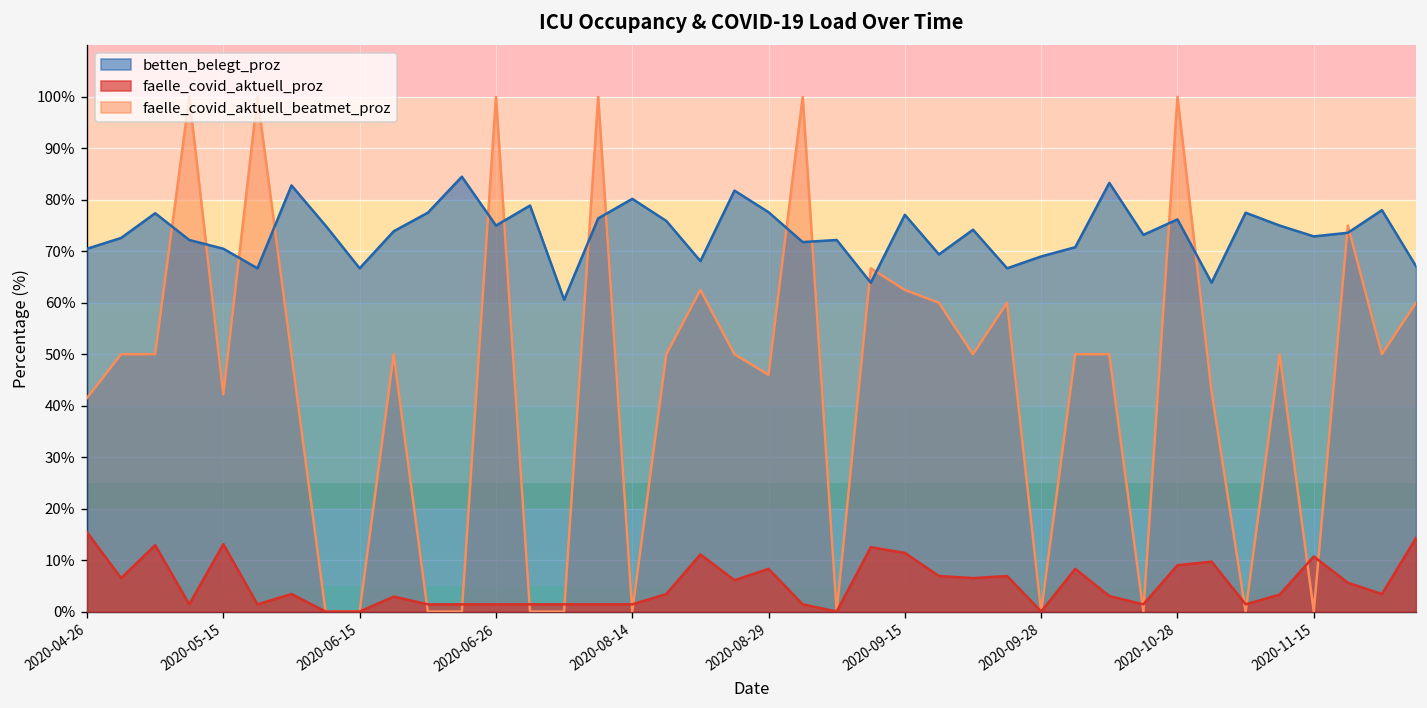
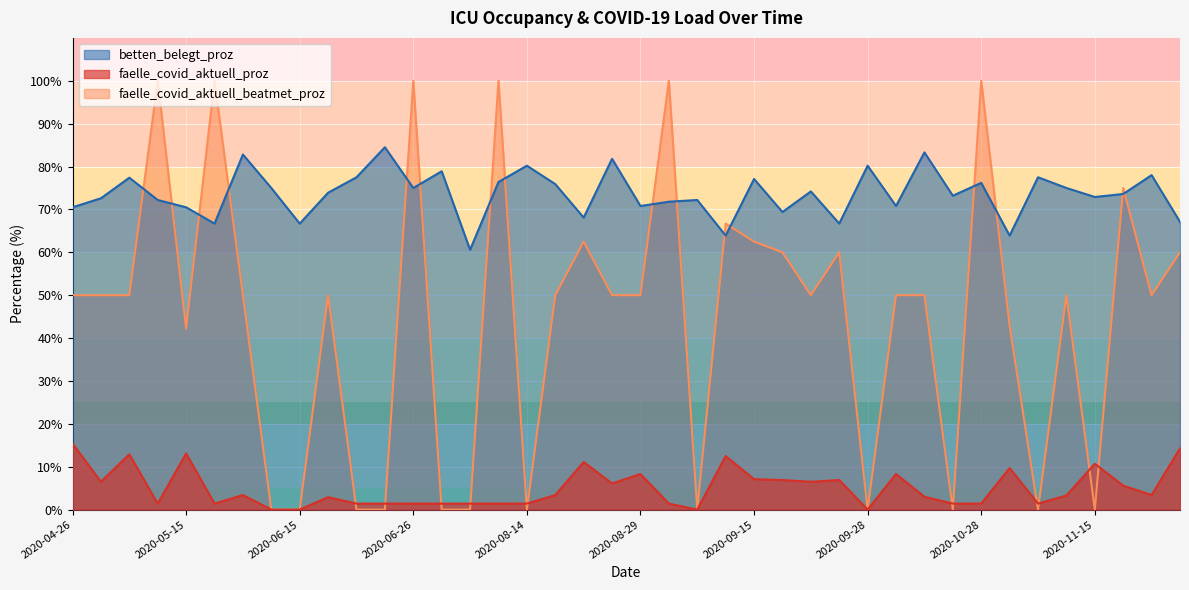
  {
    "betten_belegt_proz": {
      "2020-04-26": "71%",
      "2020-05-15": "71%",
      "2020-06-15": "67%",
      "2020-06-26": "75%",
      "2020-08-14": "80%",
-     "2020-08-29": "78%",
+     "2020-08-29": "71%",
      "2020-09-15": "77%",
-     "2020-09-28": "69%",
+     "2020-09-28": "80%",
      "2020-10-28": "76%",
      "2020-11-15": "73%"
    },
    "faelle_covid_aktuell_proz": {
      "2020-04-26": "15%",
      "2020-05-15": "13%",
      "2020-06-26": "1%",
      "2020-08-14": "1%",
      "2020-08-29": "8%",
-     "2020-09-15": "11%",
-     "2020-10-28": "9%",
+     "2020-09-15": "7%",
+     "2020-10-28": "1%",
      "2020-11-15": "11%"
    },
    "faelle_covid_aktuell_beatmet_proz": {
-     "2020-04-26": "42%",
+     "2020-04-26": "50%",
      "2020-05-15": "42%",
      "2020-06-26": "100%",
      "2020-08-14": "0%",
-     "2020-08-29": "46%",
+     "2020-08-29": "50%",
      "2020-09-15": "63%",
      "2020-10-28": "100%",
      "2020-11-15": "0%"
    }
  }
